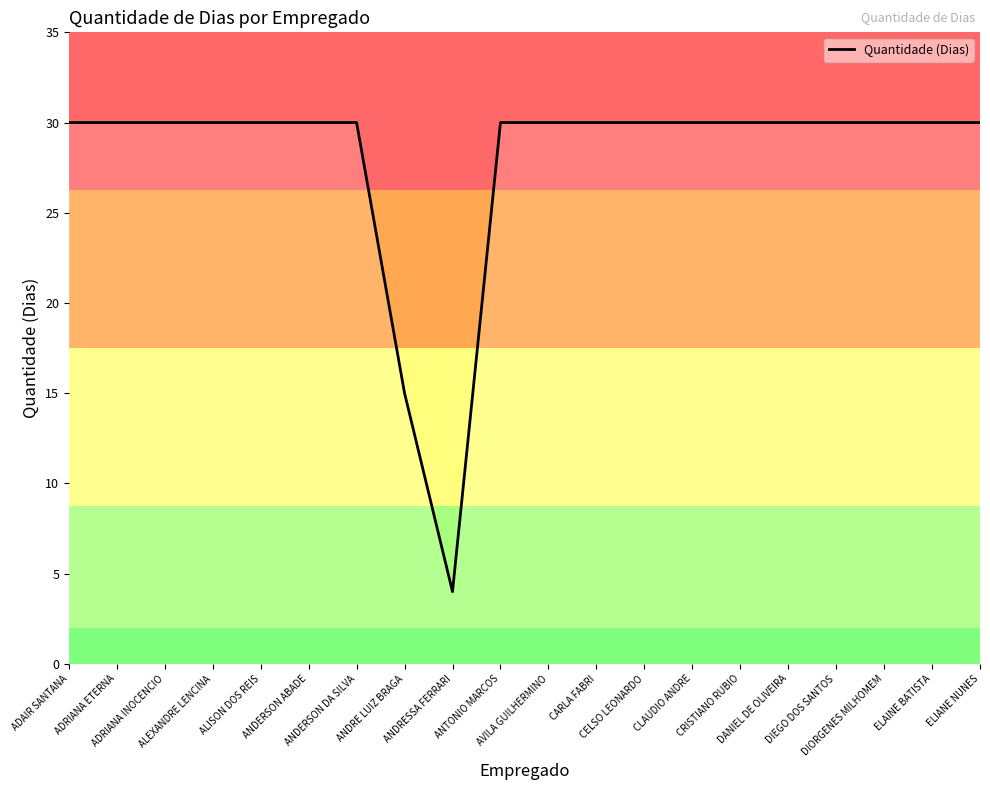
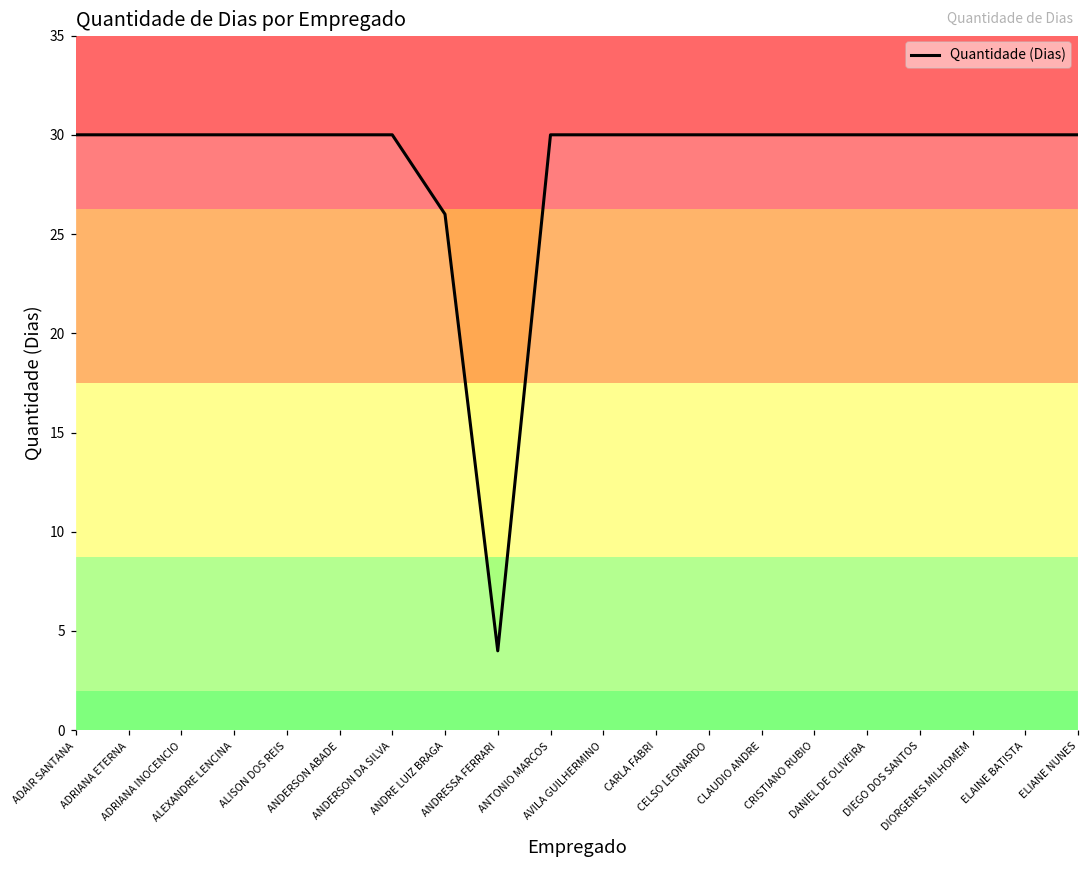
  {
    "ADAIR SANTANA": 30,
    "ADRIANA ETERNA": 30,
    "ADRIANA INOCENCIO": 30,
    "ALEXANDRE LENCINA": 30,
    "ALISON DOS REIS": 30,
    "ANDERSON ABADE": 30,
    "ANDERSON DA SILVA": 30,
-   "ANDRE LUIZ BRAGA": 15,
+   "ANDRE LUIZ BRAGA": 26,
    "ANDRESSA FERRARI": 4,
    "ANTONIO MARCOS": 30,
    "AVILA GUILHERMINO": 30,
    "CARLA FABRI": 30,
    "CELSO LEONARDO": 30,
    "CLAUDIO ANDRE": 30,
    "CRISTIANO RUBIO": 30,
    "DANIEL DE OLIVEIRA": 30,
    "DIEGO DOS SANTOS": 30,
    "DIORGENES MILHOMEM": 30,
    "ELAINE BATISTA": 30,
    "ELIANE NUNES": 30
  }
